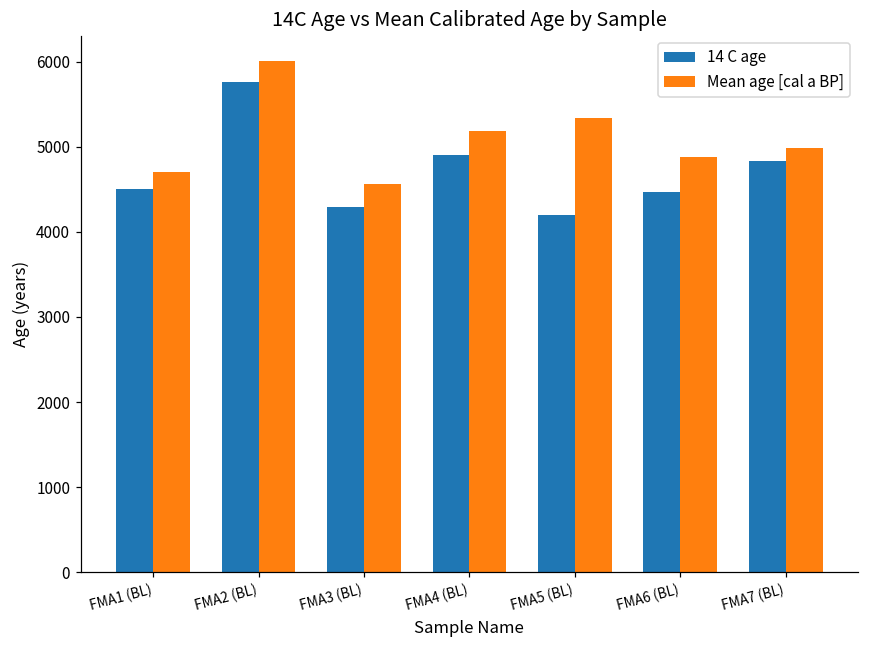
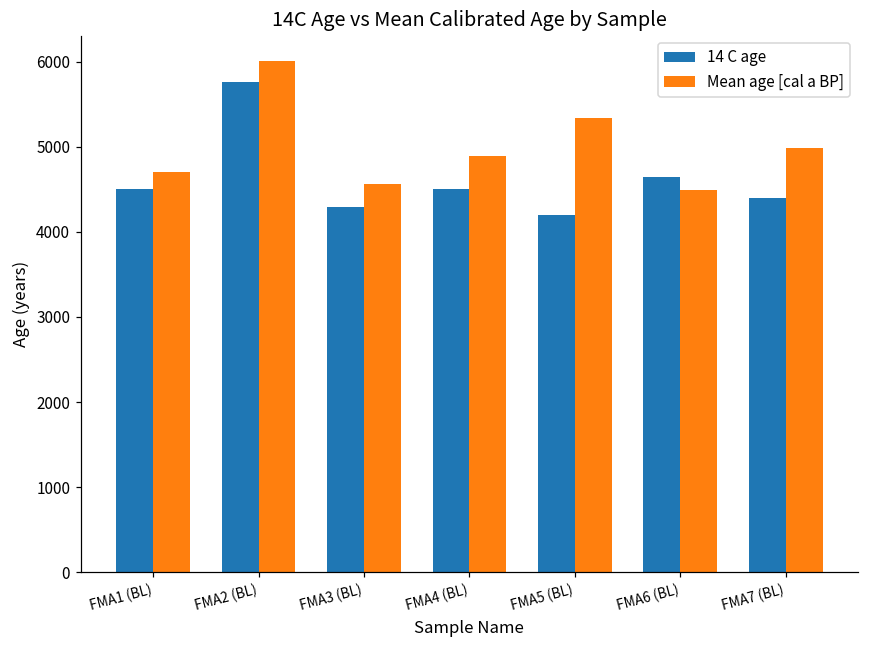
  {
    "14 C age": {
      "FMA1 (BL)": 4500,
      "FMA2 (BL)": 5800,
      "FMA3 (BL)": 4300,
-     "FMA4 (BL)": 4900,
+     "FMA4 (BL)": 4500,
      "FMA5 (BL)": 4200,
-     "FMA6 (BL)": 4500,
-     "FMA7 (BL)": 4800
+     "FMA6 (BL)": 4600,
+     "FMA7 (BL)": 4400
    },
    "Mean age [cal a BP]": {
      "FMA1 (BL)": 4700,
      "FMA2 (BL)": 6000,
      "FMA3 (BL)": 4600,
-     "FMA4 (BL)": 5200,
+     "FMA4 (BL)": 4900,
      "FMA5 (BL)": 5300,
-     "FMA6 (BL)": 4900,
+     "FMA6 (BL)": 4500,
      "FMA7 (BL)": 5000
    }
  }
